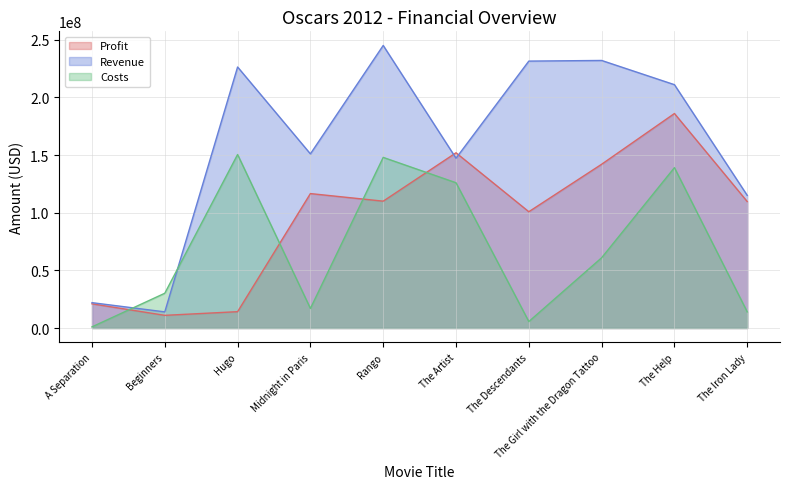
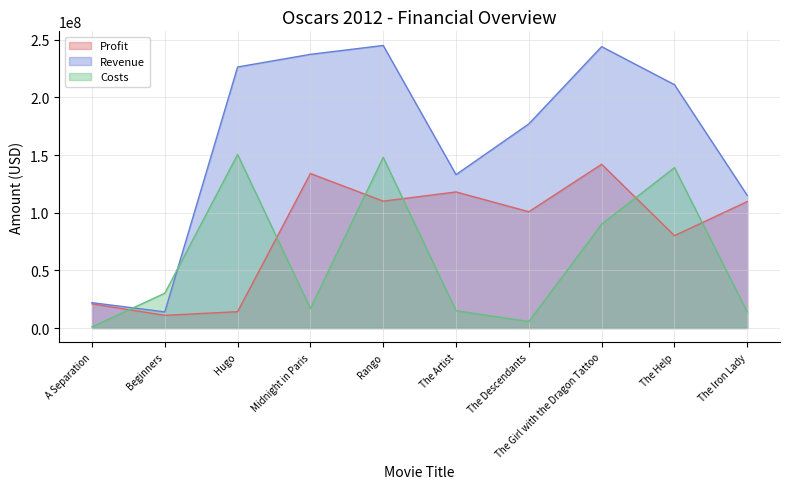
  {
    "Profit": {
      "Beginners": 11000000,
      "Hugo": 14000000,
-     "Midnight in Paris": 117000000,
+     "Midnight in Paris": 134000000,
      "Rango": 110000000,
-     "The Artist": 152000000,
+     "The Artist": 118000000,
      "The Descendants": 101000000,
      "The Girl with the Dragon Tattoo": 142000000,
-     "The Help": 186000000,
+     "The Help": 80000000,
      "The Iron Lady": 110000000
    },
    "Revenue": {
      "Beginners": 14000000,
      "Hugo": 226000000,
-     "Midnight in Paris": 151000000,
+     "Midnight in Paris": 237000000,
      "Rango": 245000000,
-     "The Artist": 147000000,
-     "The Descendants": 231000000,
-     "The Girl with the Dragon Tattoo": 232000000,
+     "The Artist": 133000000,
+     "The Descendants": 177000000,
+     "The Girl with the Dragon Tattoo": 244000000,
      "The Help": 211000000,
      "The Iron Lady": 115000000
    },
    "Costs": {
      "A Separation": 1000000,
      "Beginners": 30000000,
      "Hugo": 150000000,
      "Midnight in Paris": 17000000,
      "Rango": 148000000,
-     "The Artist": 126000000,
+     "The Artist": 15000000,
      "The Descendants": 6000000,
-     "The Girl with the Dragon Tattoo": 61000000,
+     "The Girl with the Dragon Tattoo": 90000000,
      "The Help": 139000000,
      "The Iron Lady": 14000000
    }
  }
